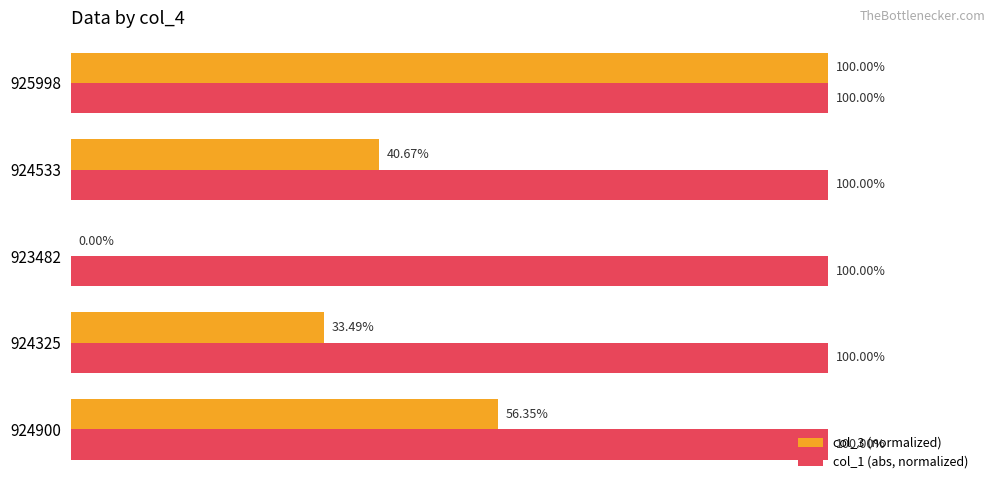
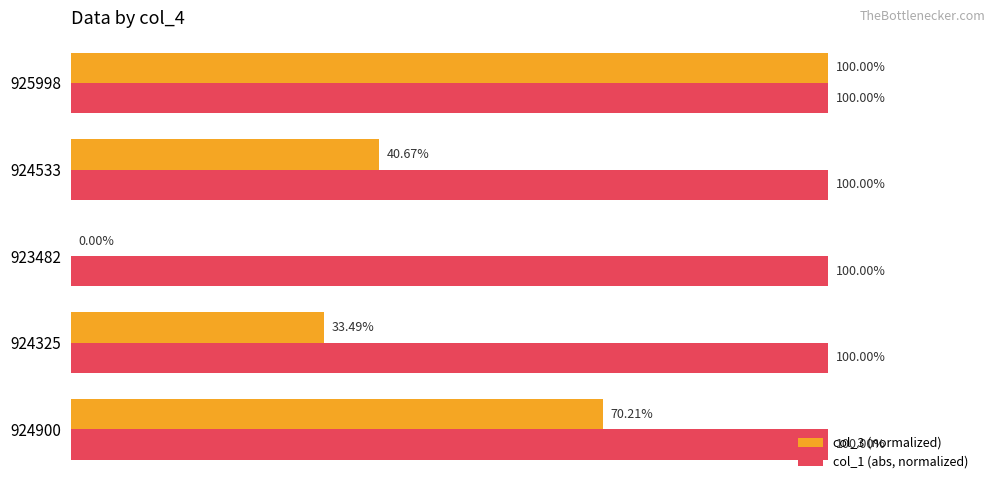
  {
    "col_3 (normalized)": {
      "925998": "100.00%",
      "924533": "40.67%",
      "923482": "0.00%",
      "924325": "33.49%",
-     "924900": "56.35%"
+     "924900": "70.21%"
    },
    "col_1 (abs, normalized)": {
      "925998": "100.00%",
      "924533": "100.00%",
      "923482": "100.00%",
      "924325": "100.00%",
      "924900": "100.00%"
    }
  }
